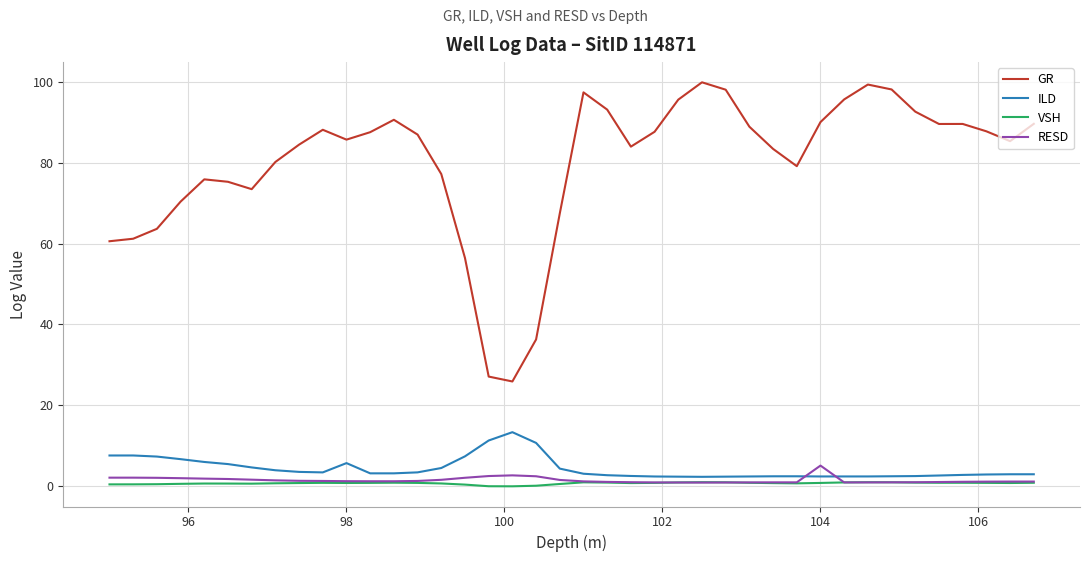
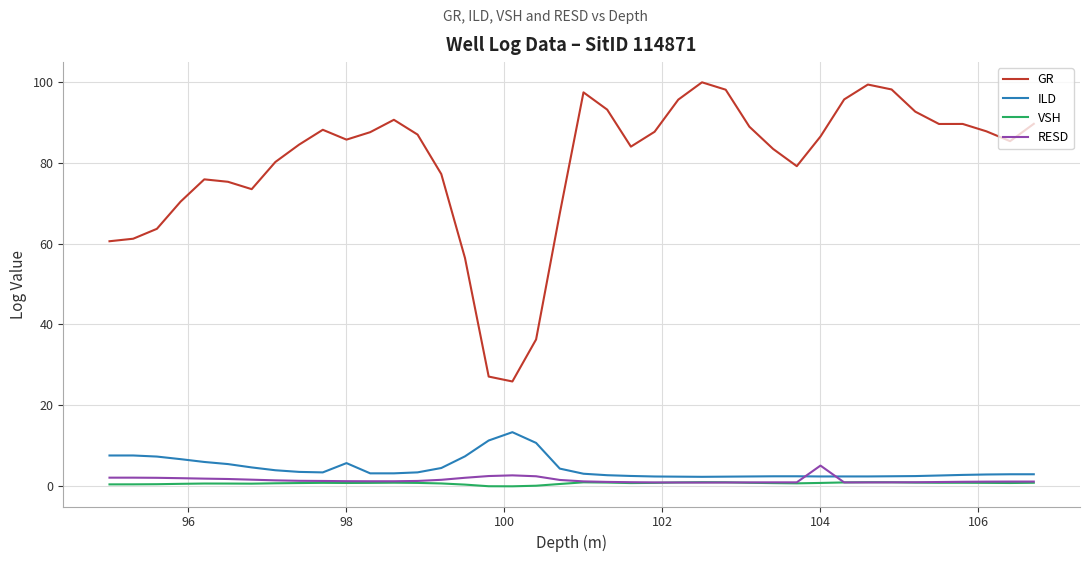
  {
    "GR": {
      "98": 86,
-     "104": 90
+     "104": 87
    },
    "ILD": {
      "98": 6,
      "104": 2
    },
    "VSH": {
      "104": 1
    },
    "RESD": {
      "104": 5
    }
  }
